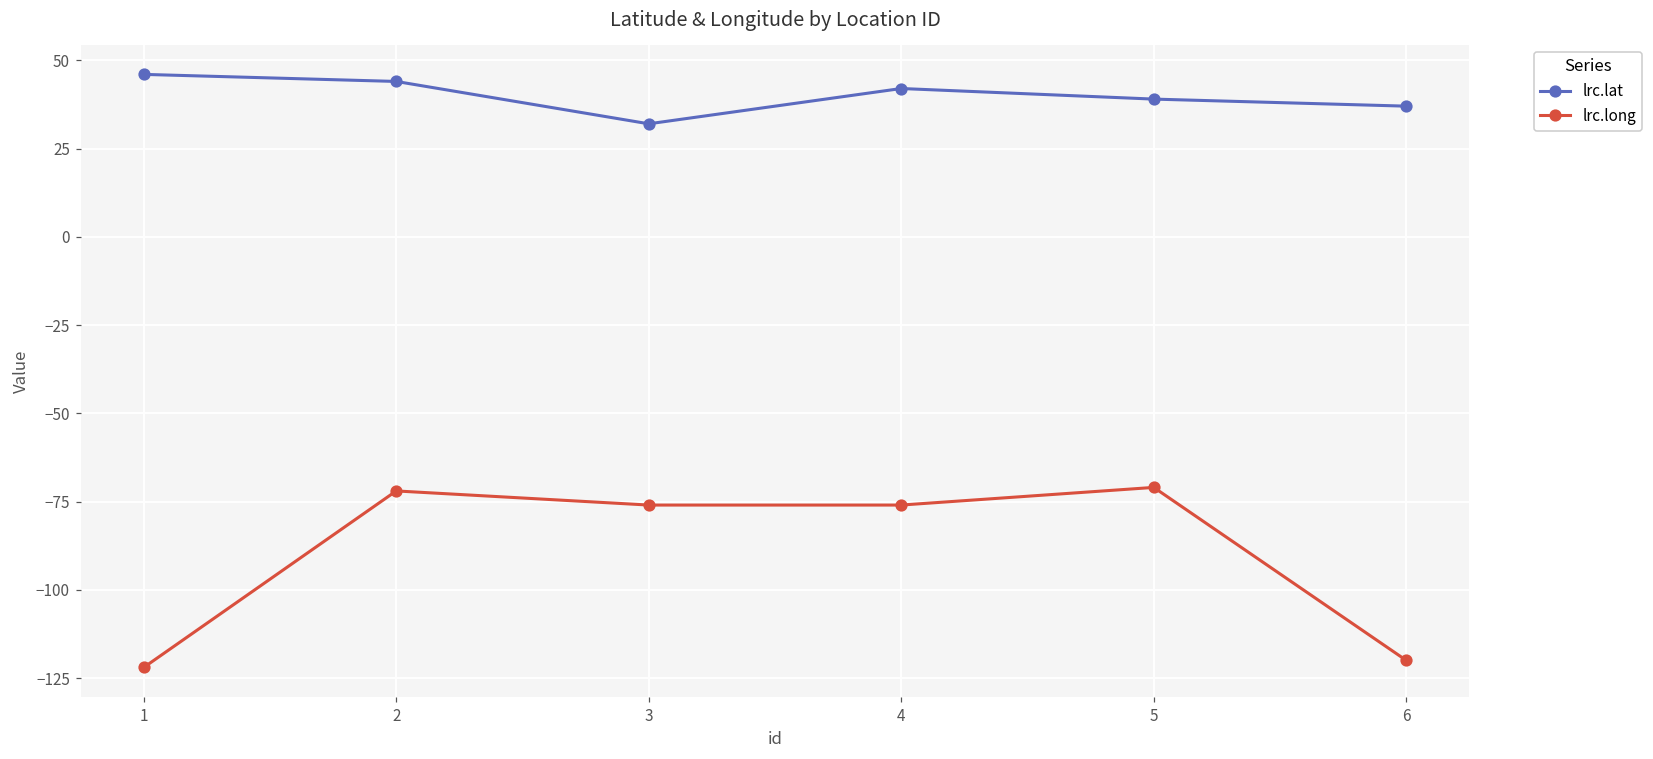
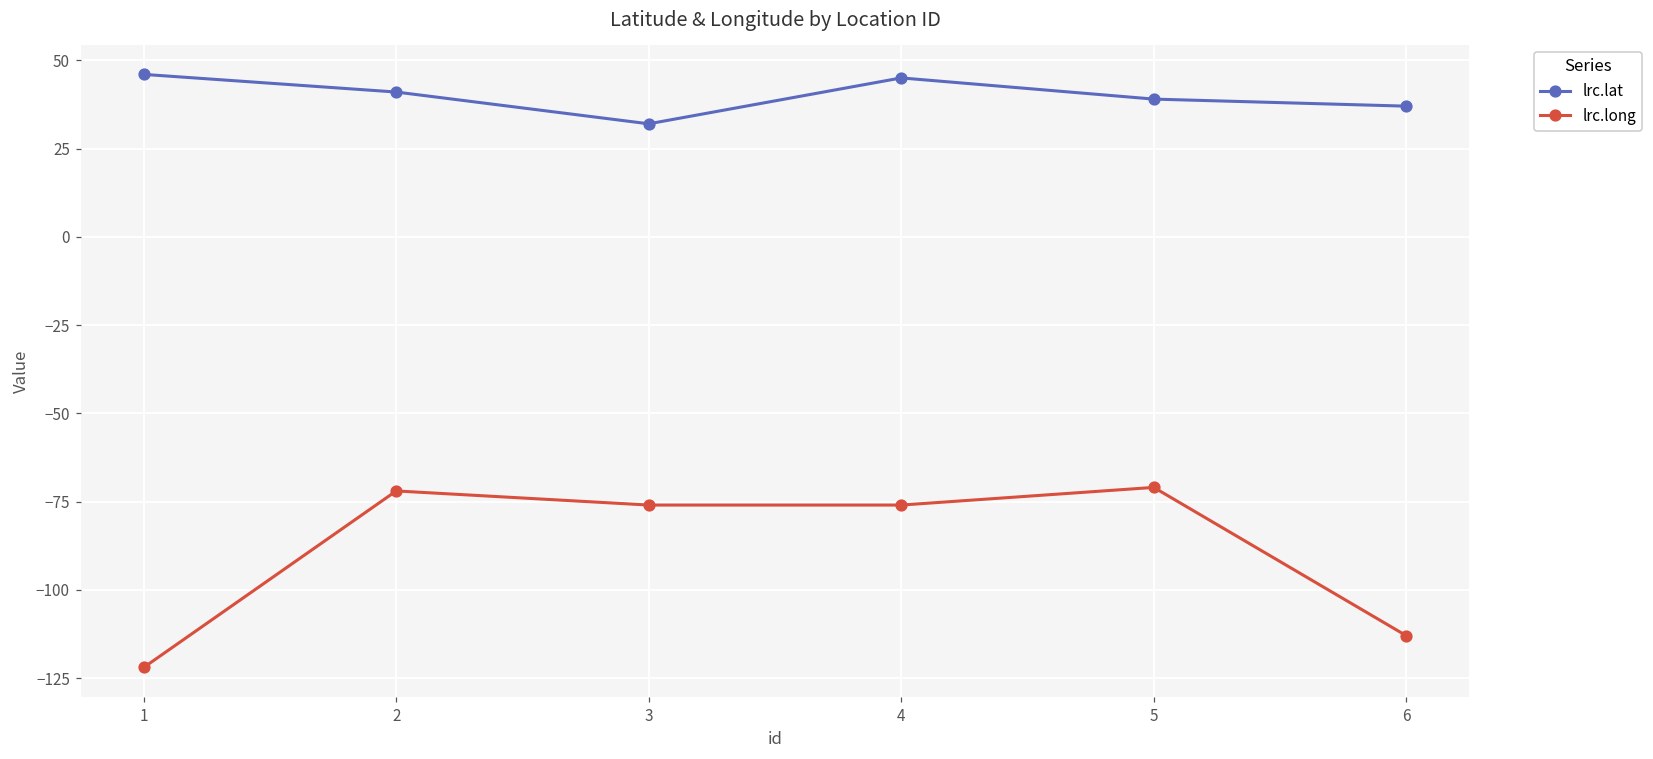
  {
    "lrc.lat": {
      "1": 46,
-     "2": 44,
+     "2": 41,
      "3": 32,
-     "4": 42,
+     "4": 45,
      "5": 39,
      "6": 37
    },
    "lrc.long": {
      "1": -122,
      "2": -72,
      "3": -76,
      "4": -76,
      "5": -71,
-     "6": -120
+     "6": -113
    }
  }
